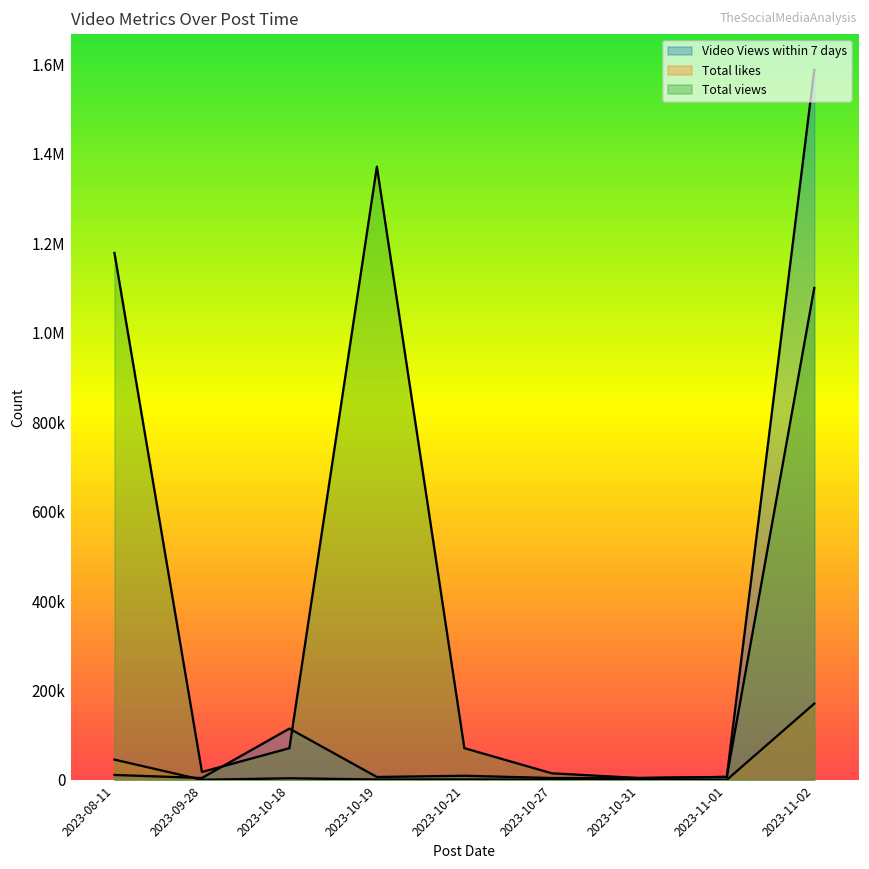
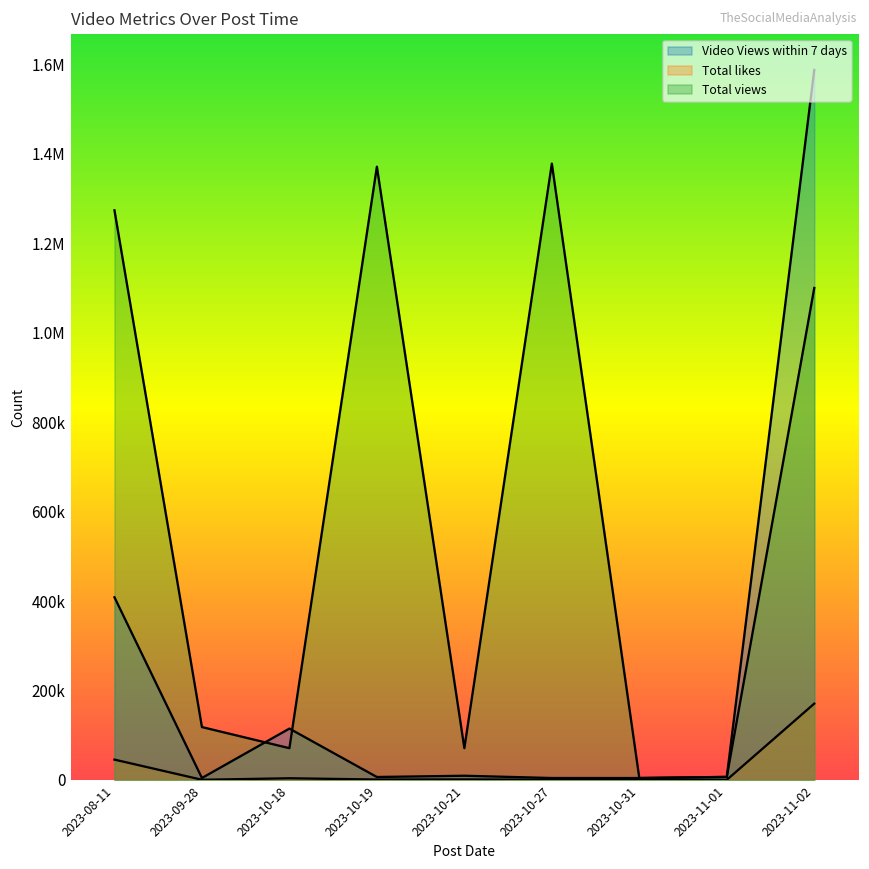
  {
    "Video Views within 7 days": {
-     "2023-08-11": 10000,
+     "2023-08-11": 410000,
      "2023-10-18": 110000,
      "2023-10-21": 10000
    },
    "Total likes": {
      "2023-08-11": 50000,
      "2023-10-18": 0,
      "2023-10-21": 0,
      "2023-11-01": 0,
      "2023-11-02": 170000
    },
    "Total views": {
-     "2023-08-11": 1180000,
-     "2023-09-28": 20000,
+     "2023-08-11": 1270000,
+     "2023-09-28": 120000,
      "2023-10-18": 70000,
      "2023-10-19": 1370000,
      "2023-10-21": 70000,
-     "2023-10-27": 10000,
+     "2023-10-27": 1380000,
      "2023-11-02": 1100000
    }
  }
